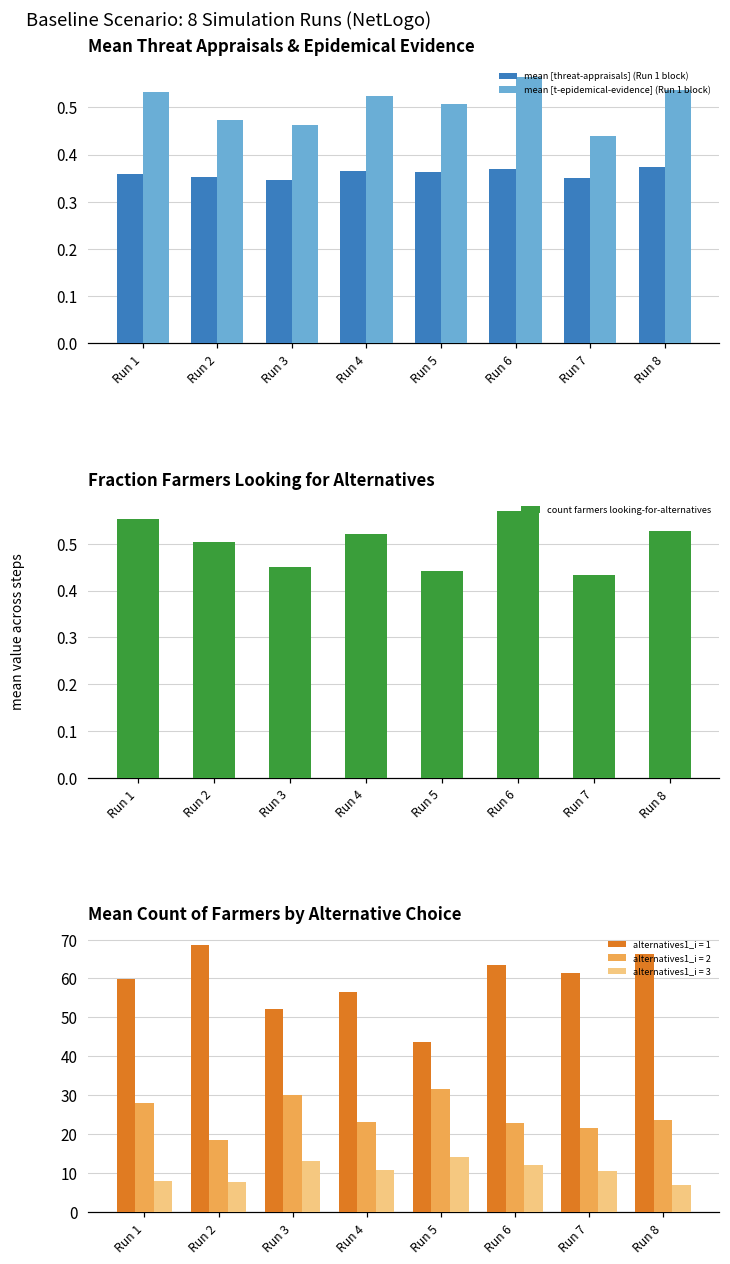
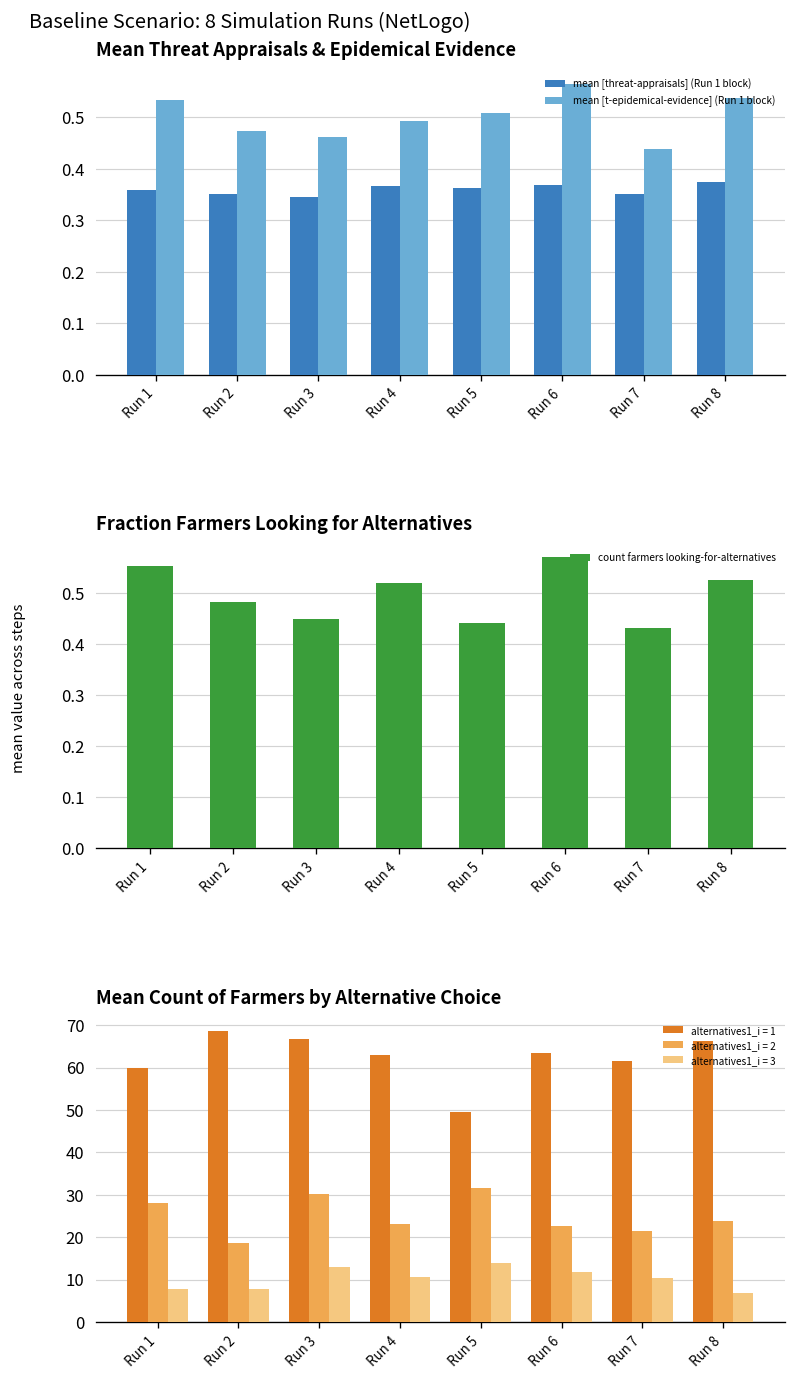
  {
    "Mean Threat Appraisals & Epidemical Evidence": {
      "mean [threat-appraisals] (Run 1 block)": {
        "Run 1": 0.36,
        "Run 2": 0.35,
        "Run 3": 0.35,
        "Run 4": 0.37,
        "Run 5": 0.36,
        "Run 6": 0.37,
        "Run 7": 0.35,
        "Run 8": 0.37
      },
      "mean [t-epidemical-evidence] (Run 1 block)": {
        "Run 1": 0.53,
        "Run 2": 0.47,
        "Run 3": 0.46,
-       "Run 4": 0.52,
+       "Run 4": 0.49,
        "Run 5": 0.51,
        "Run 6": 0.56,
        "Run 7": 0.44,
        "Run 8": 0.54
      }
    },
    "Fraction Farmers Looking for Alternatives": {
      "Run 1": 0.55,
-     "Run 2": 0.50,
+     "Run 2": 0.48,
      "Run 3": 0.45,
      "Run 4": 0.52,
      "Run 5": 0.44,
      "Run 6": 0.57,
      "Run 7": 0.43,
      "Run 8": 0.53
    },
    "Mean Count of Farmers by Alternative Choice": {
      "alternatives1_i = 1": {
        "Run 1": 60,
        "Run 2": 69,
-       "Run 3": 52,
-       "Run 4": 57,
-       "Run 5": 44,
+       "Run 3": 67,
+       "Run 4": 63,
+       "Run 5": 50,
        "Run 6": 63,
        "Run 7": 61,
        "Run 8": 66
      }
    }
  }
